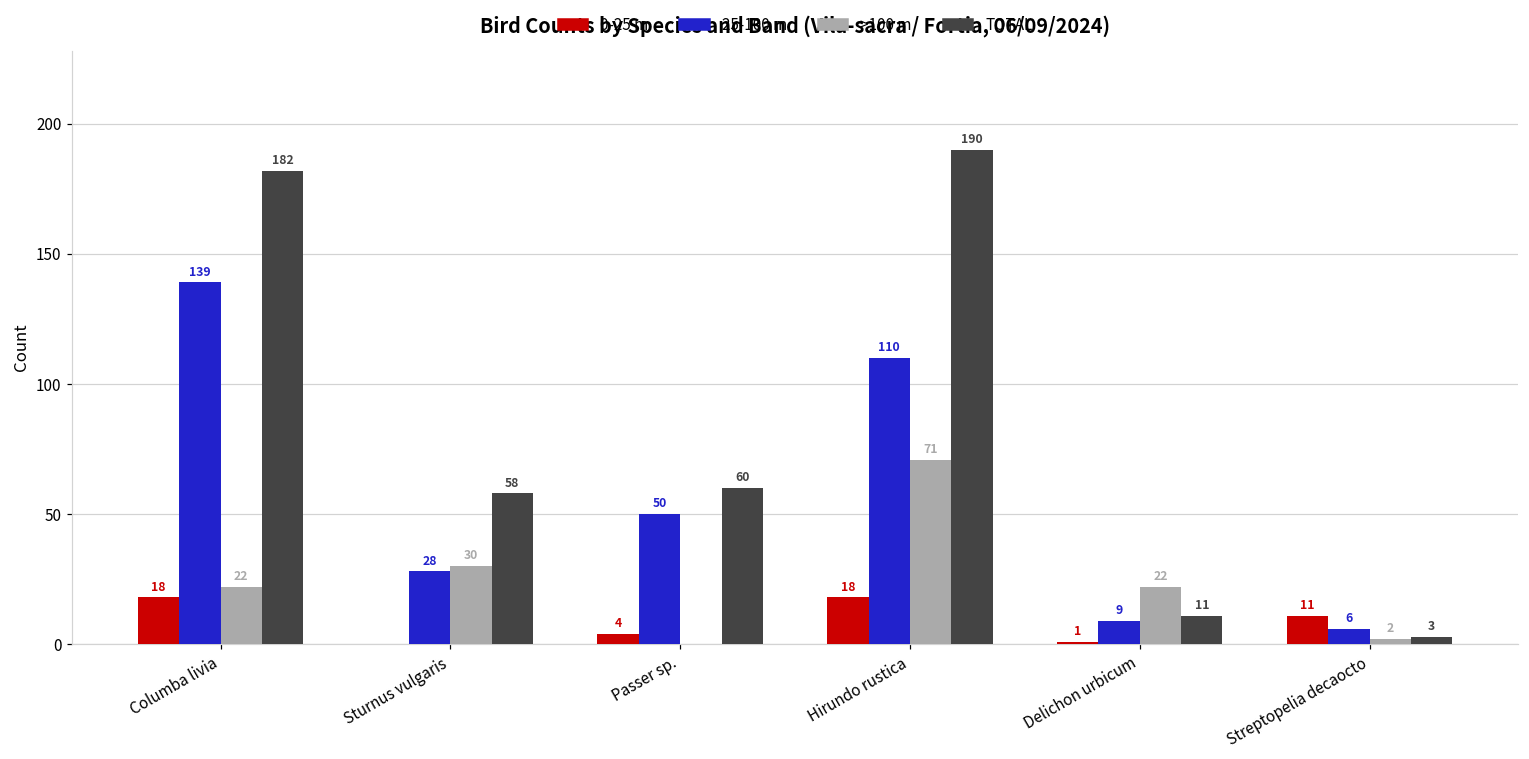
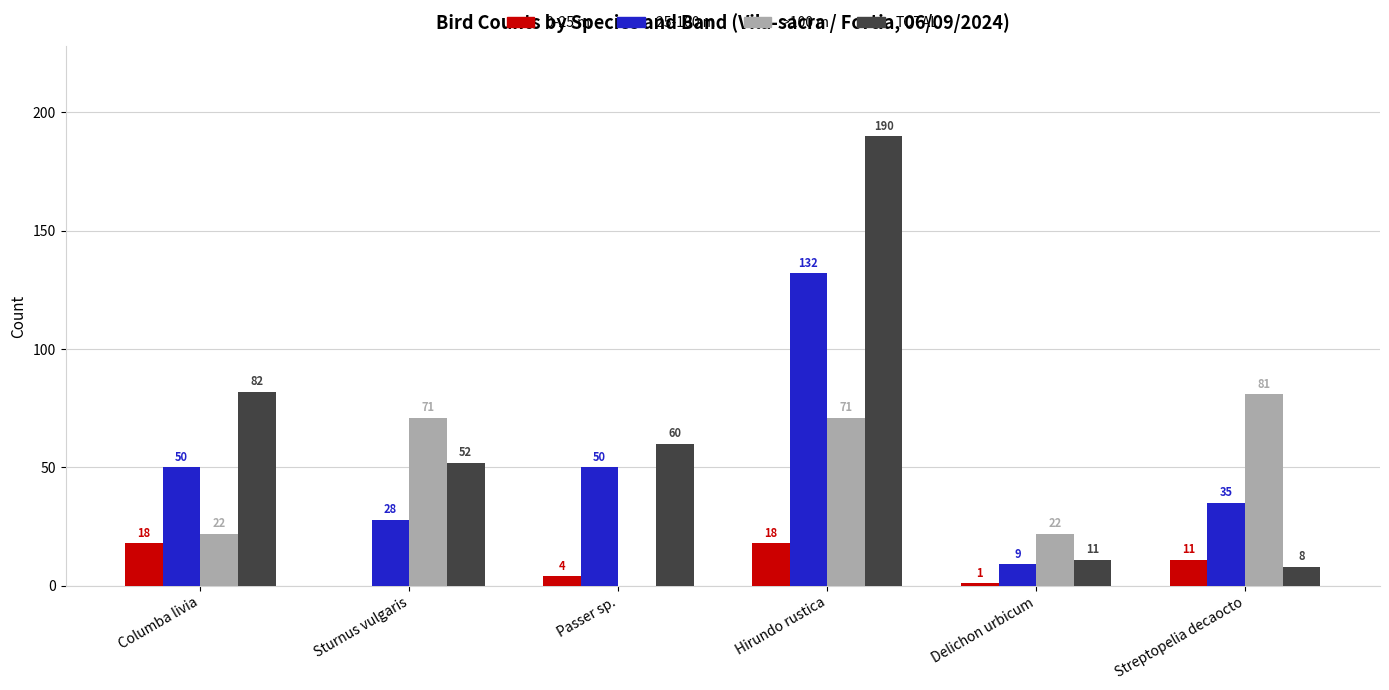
  {
    "0-25 m": {
      "Columba livia": 18,
      "Passer sp.": 4,
      "Hirundo rustica": 18,
      "Delichon urbicum": 1,
      "Streptopelia decaocto": 11
    },
    "25-100 m": {
-     "Columba livia": 139,
+     "Columba livia": 50,
      "Sturnus vulgaris": 28,
      "Passer sp.": 50,
-     "Hirundo rustica": 110,
+     "Hirundo rustica": 132,
      "Delichon urbicum": 9,
-     "Streptopelia decaocto": 6
+     "Streptopelia decaocto": 35
    },
    ">100 m": {
      "Columba livia": 22,
-     "Sturnus vulgaris": 30,
+     "Sturnus vulgaris": 71,
      "Hirundo rustica": 71,
      "Delichon urbicum": 22,
-     "Streptopelia decaocto": 2
+     "Streptopelia decaocto": 81
    },
    "TOTAL": {
-     "Columba livia": 182,
-     "Sturnus vulgaris": 58,
+     "Columba livia": 82,
+     "Sturnus vulgaris": 52,
      "Passer sp.": 60,
      "Hirundo rustica": 190,
      "Delichon urbicum": 11,
-     "Streptopelia decaocto": 3
+     "Streptopelia decaocto": 8
    }
  }
